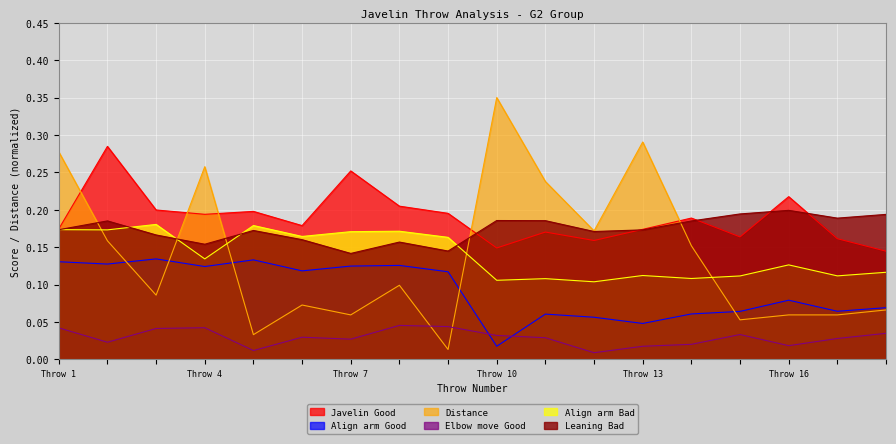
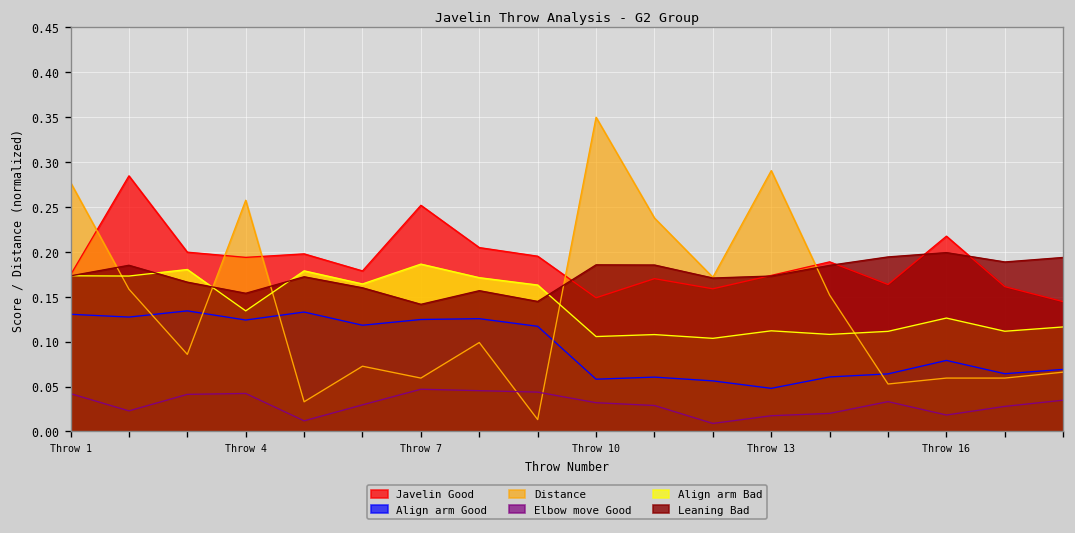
  {
    "Javelin Good": {
      "Throw 4": 0.19,
      "Throw 7": 0.25,
      "Throw 10": 0.15,
      "Throw 16": 0.22
    },
    "Align arm Good": {
      "Throw 1": 0.13,
      "Throw 4": 0.12,
      "Throw 7": 0.12,
-     "Throw 10": 0.02,
+     "Throw 10": 0.06,
      "Throw 13": 0.05,
      "Throw 16": 0.08
    },
    "Distance": {
      "Throw 1": 0.28,
      "Throw 4": 0.26,
      "Throw 7": 0.06,
      "Throw 10": 0.35,
      "Throw 13": 0.29,
      "Throw 16": 0.06
    },
    "Elbow move Good": {
      "Throw 1": 0.04,
      "Throw 4": 0.04,
-     "Throw 7": 0.03,
+     "Throw 7": 0.05,
      "Throw 10": 0.03,
      "Throw 13": 0.02,
      "Throw 16": 0.02
    },
    "Align arm Bad": {
      "Throw 4": 0.13,
-     "Throw 7": 0.17,
+     "Throw 7": 0.19,
      "Throw 10": 0.11,
      "Throw 13": 0.11,
      "Throw 16": 0.13
    },
    "Leaning Bad": {
      "Throw 4": 0.15,
      "Throw 7": 0.14,
      "Throw 10": 0.19,
      "Throw 16": 0.20
    }
  }
